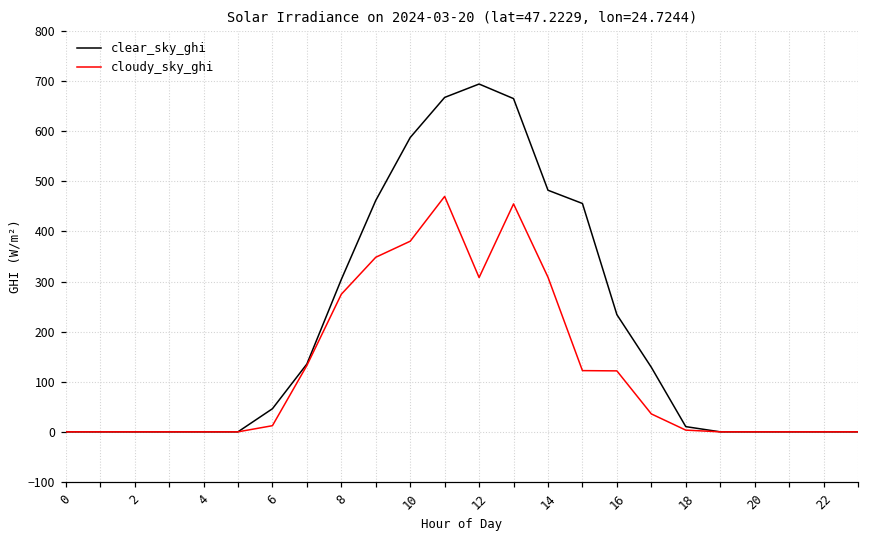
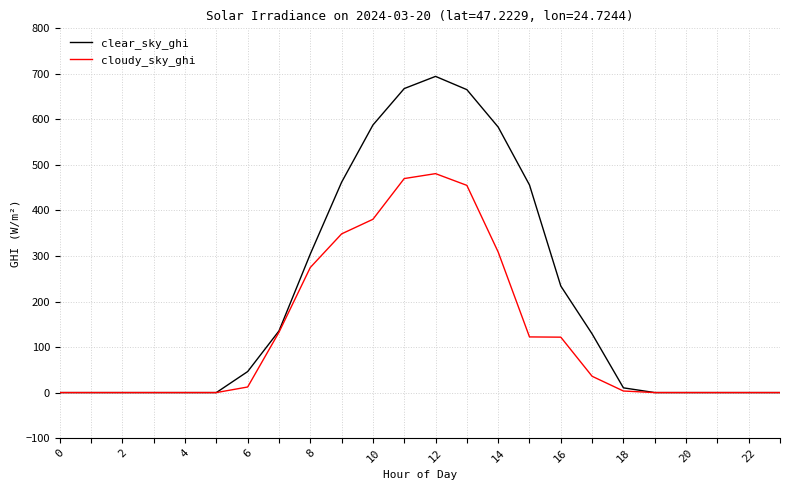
  {
    "clear_sky_ghi": {
      "6": 50,
      "8": 300,
      "10": 590,
      "12": 690,
-     "14": 480,
+     "14": 580,
      "16": 230,
      "18": 10
    },
    "cloudy_sky_ghi": {
      "6": 10,
      "8": 270,
      "10": 380,
-     "12": 310,
+     "12": 480,
      "14": 310,
      "16": 120,
      "18": 0
    }
  }
